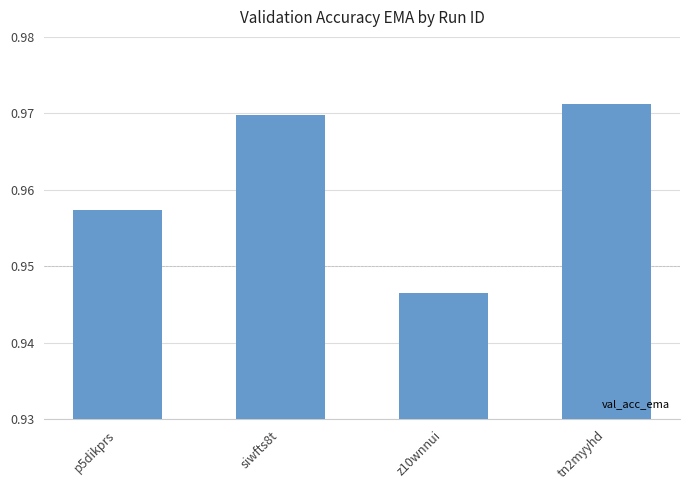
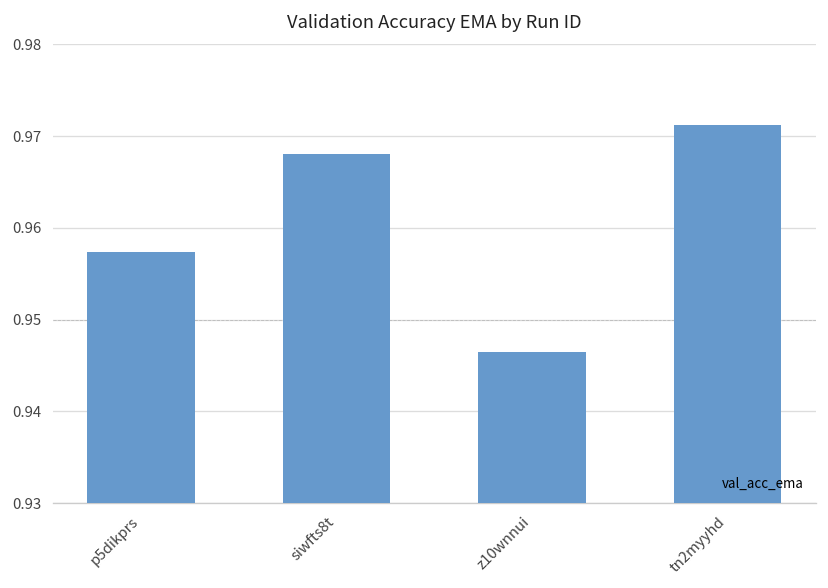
  {
    "p5dikprs": 0.957,
-   "siwfts8t": 0.970,
+   "siwfts8t": 0.968,
    "z10wnnui": 0.947,
    "tn2myyhd": 0.971
  }
